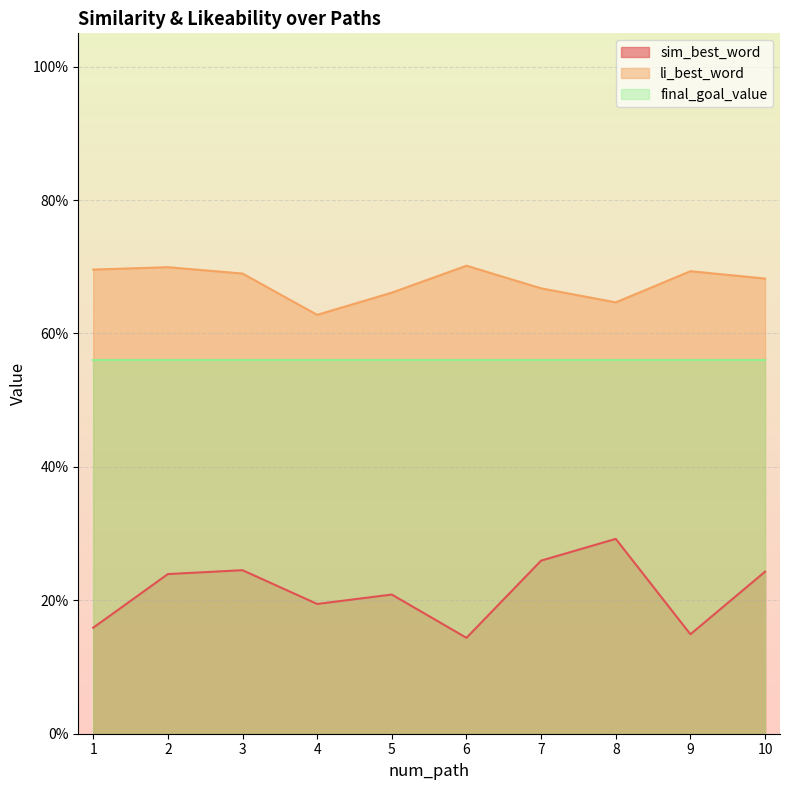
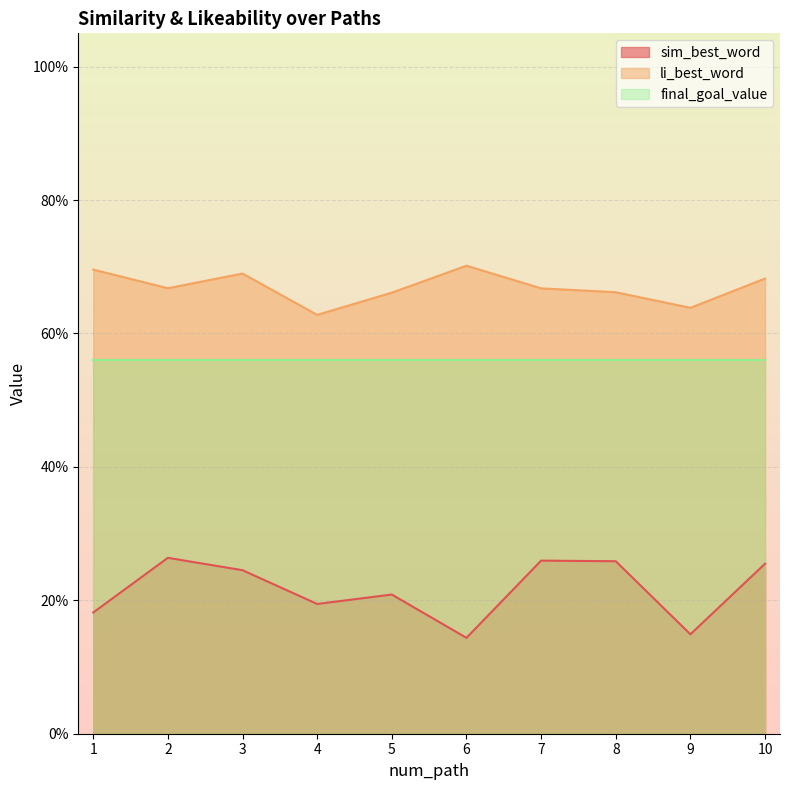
  {
    "sim_best_word": {
-     "1": "16%",
-     "2": "24%",
+     "1": "18%",
+     "2": "26%",
      "3": "25%",
      "4": "19%",
      "5": "21%",
      "6": "14%",
      "7": "26%",
-     "8": "29%",
+     "8": "26%",
      "9": "15%",
-     "10": "24%"
+     "10": "25%"
    },
    "li_best_word": {
      "1": "70%",
-     "2": "70%",
+     "2": "67%",
      "3": "69%",
      "4": "63%",
      "5": "66%",
      "6": "70%",
      "7": "67%",
-     "8": "65%",
-     "9": "69%",
+     "8": "66%",
+     "9": "64%",
      "10": "68%"
    },
    "final_goal_value": {
      "1": "56%",
      "2": "56%",
      "3": "56%",
      "4": "56%",
      "5": "56%",
      "6": "56%",
      "7": "56%",
      "8": "56%",
      "9": "56%",
      "10": "56%"
    }
  }
